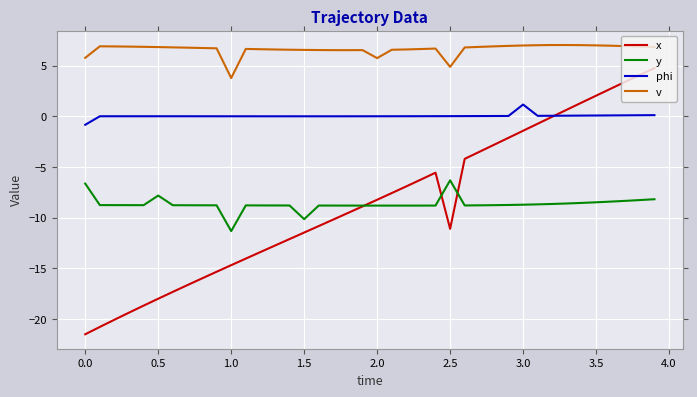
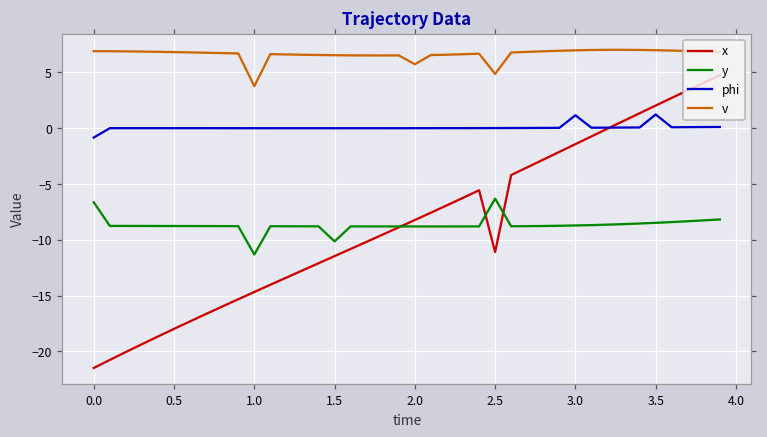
  {
    "x": {
      "0.0": -21.5,
      "0.5": -18.0,
      "1.0": -14.7,
      "1.5": -11.5,
      "2.0": -8.2,
      "2.5": -11.1,
      "3.0": -1.4,
      "3.5": 2.0
    },
    "y": {
      "0.0": -6.6,
-     "0.5": -7.8,
+     "0.5": -8.8,
      "1.0": -11.3,
      "1.5": -10.1,
      "2.0": -8.8,
      "2.5": -6.3,
      "3.0": -8.7,
      "3.5": -8.5
    },
    "phi": {
      "0.0": -0.8,
      "0.5": 0.0,
      "1.0": 0.0,
      "1.5": 0.0,
      "2.0": 0.0,
      "2.5": 0.0,
      "3.0": 1.2,
-     "3.5": 0.1
+     "3.5": 1.2
    },
    "v": {
-     "0.0": 5.8,
+     "0.0": 6.9,
      "0.5": 6.8,
      "1.0": 3.8,
      "1.5": 6.5,
      "2.0": 5.7,
      "2.5": 4.9,
      "3.0": 7.0,
      "3.5": 7.0
    }
  }
